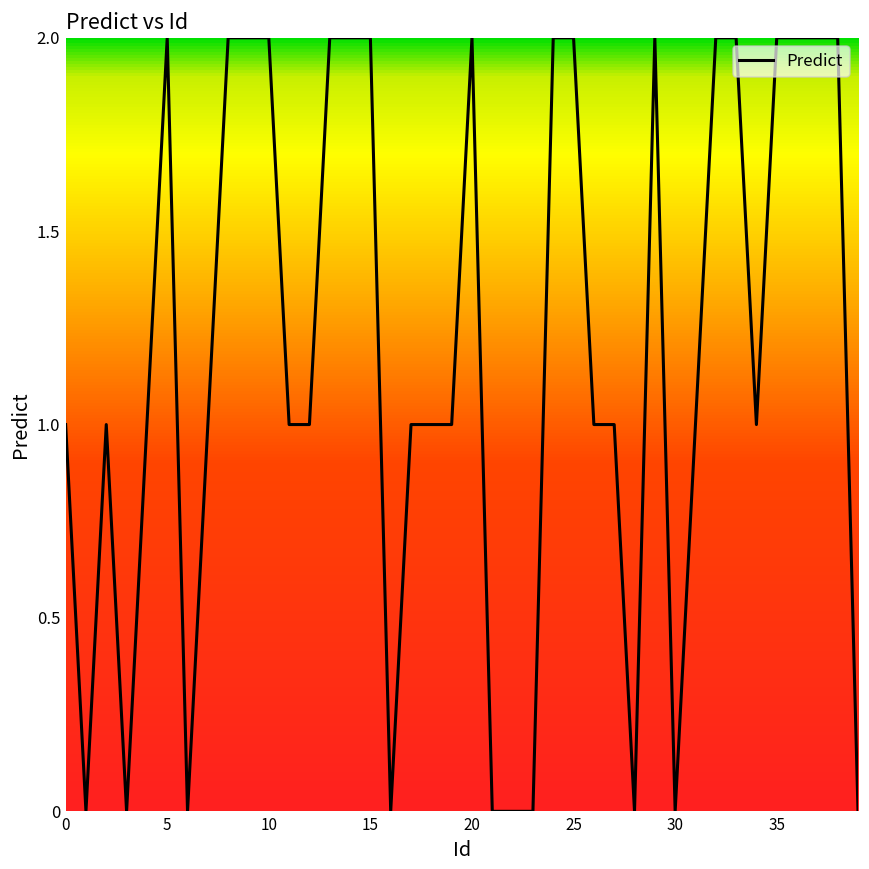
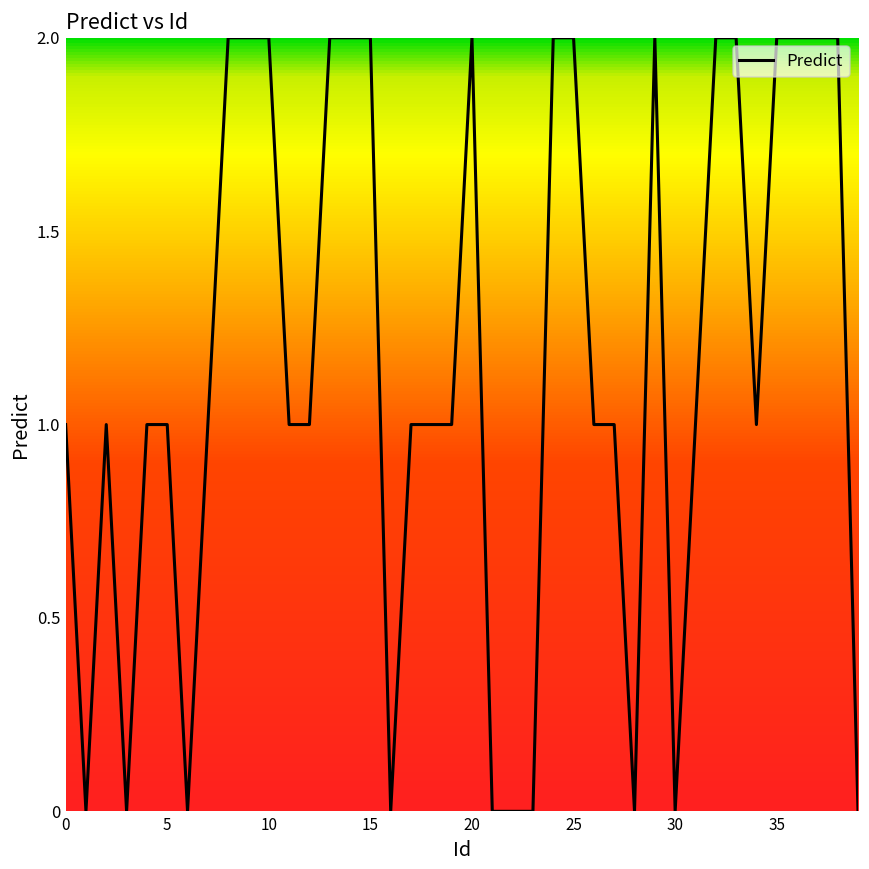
  {
    "0": 1,
-   "5": 2,
+   "5": 1,
    "10": 2,
    "15": 2,
    "20": 2,
    "25": 2,
    "30": 0,
    "35": 2
  }
